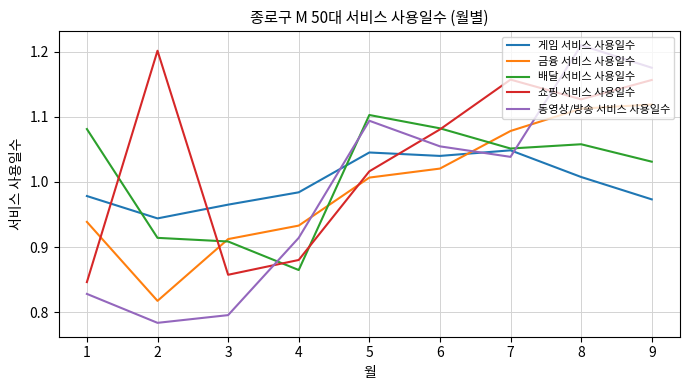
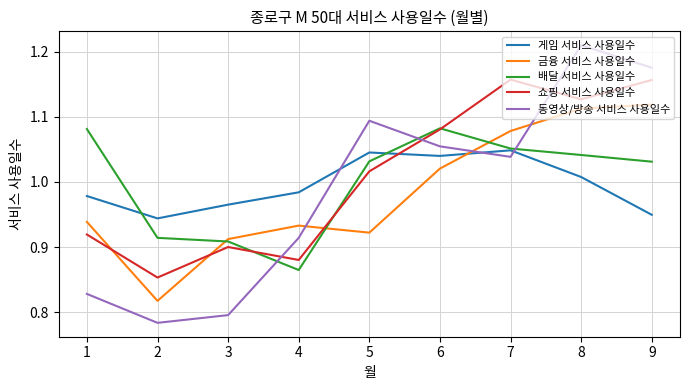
  {
    "게임 서비스 사용일수": {
      "1": 0.98,
      "2": 0.94,
      "3": 0.97,
      "4": 0.98,
      "5": 1.05,
      "6": 1.04,
      "8": 1.01,
-     "9": 0.97
+     "9": 0.95
    },
    "금융 서비스 사용일수": {
      "1": 0.94,
      "2": 0.82,
      "4": 0.93,
-     "5": 1.01,
+     "5": 0.92,
      "6": 1.02,
      "7": 1.08
    },
    "배달 서비스 사용일수": {
      "1": 1.08,
      "2": 0.91,
      "4": 0.86,
-     "5": 1.10,
-     "8": 1.06,
+     "5": 1.03,
+     "8": 1.04,
      "9": 1.03
    },
    "쇼핑 서비스 사용일수": {
-     "1": 0.85,
-     "2": 1.20,
-     "3": 0.86,
+     "1": 0.92,
+     "2": 0.85,
+     "3": 0.90,
      "4": 0.88,
      "5": 1.02
    },
    "동영상/방송 서비스 사용일수": {
      "1": 0.83,
      "2": 0.78,
      "3": 0.80,
      "4": 0.91,
      "5": 1.09,
      "6": 1.05,
      "7": 1.04
    }
  }
